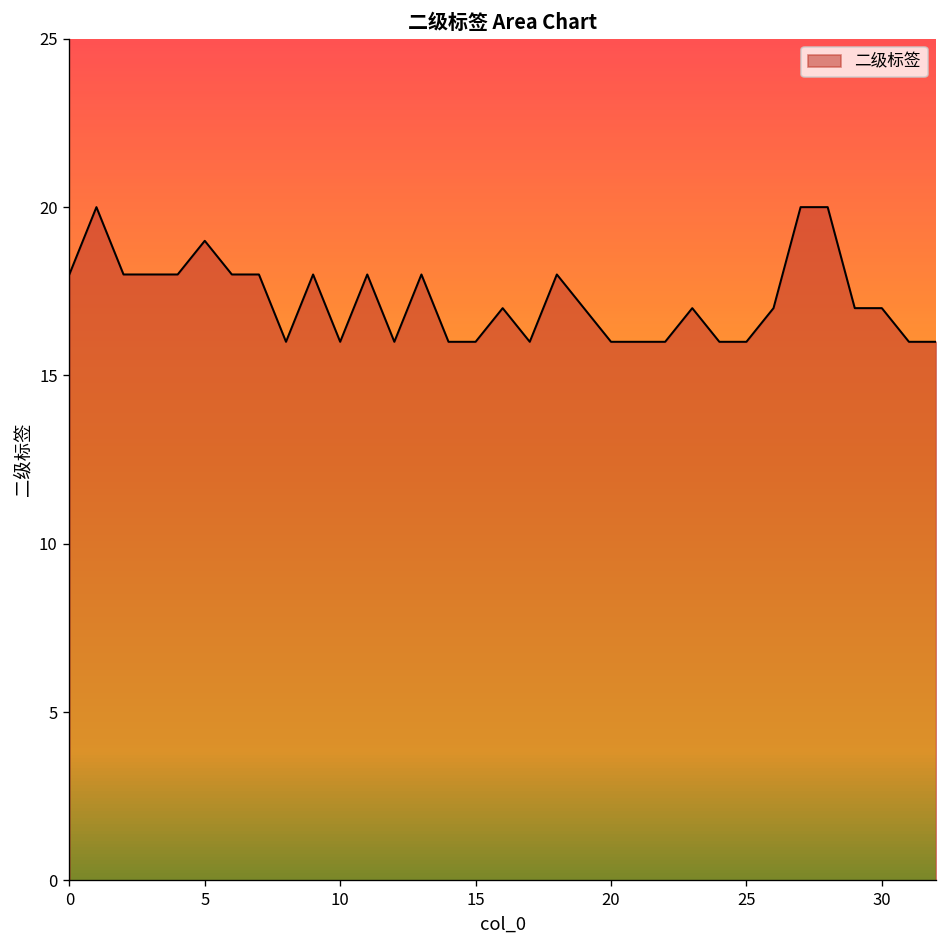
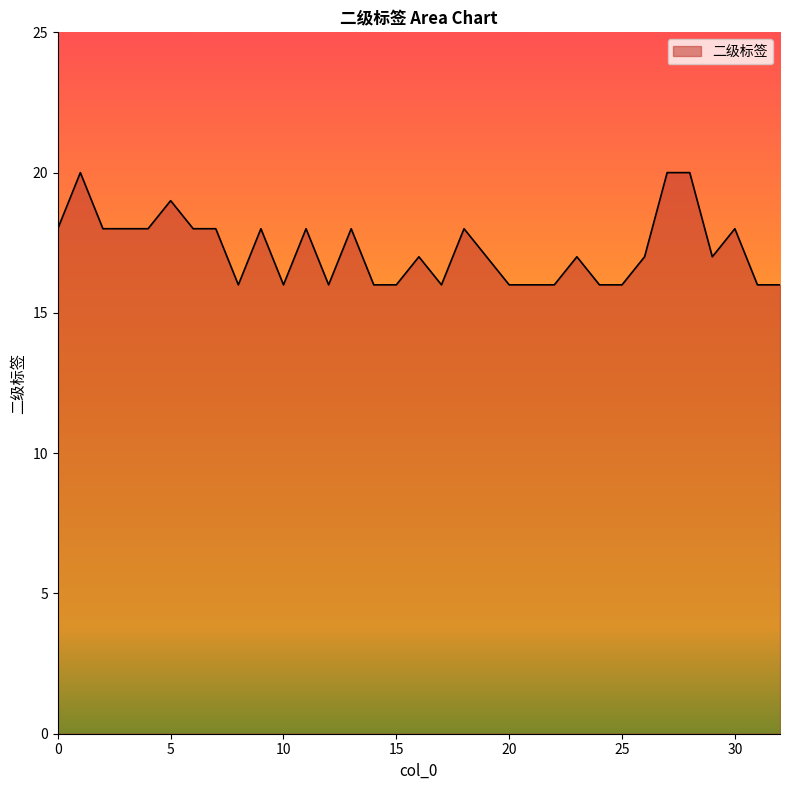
  {
    "0": 18,
    "5": 19,
    "10": 16,
    "15": 16,
    "20": 16,
    "25": 16,
-   "30": 17
+   "30": 18
  }
